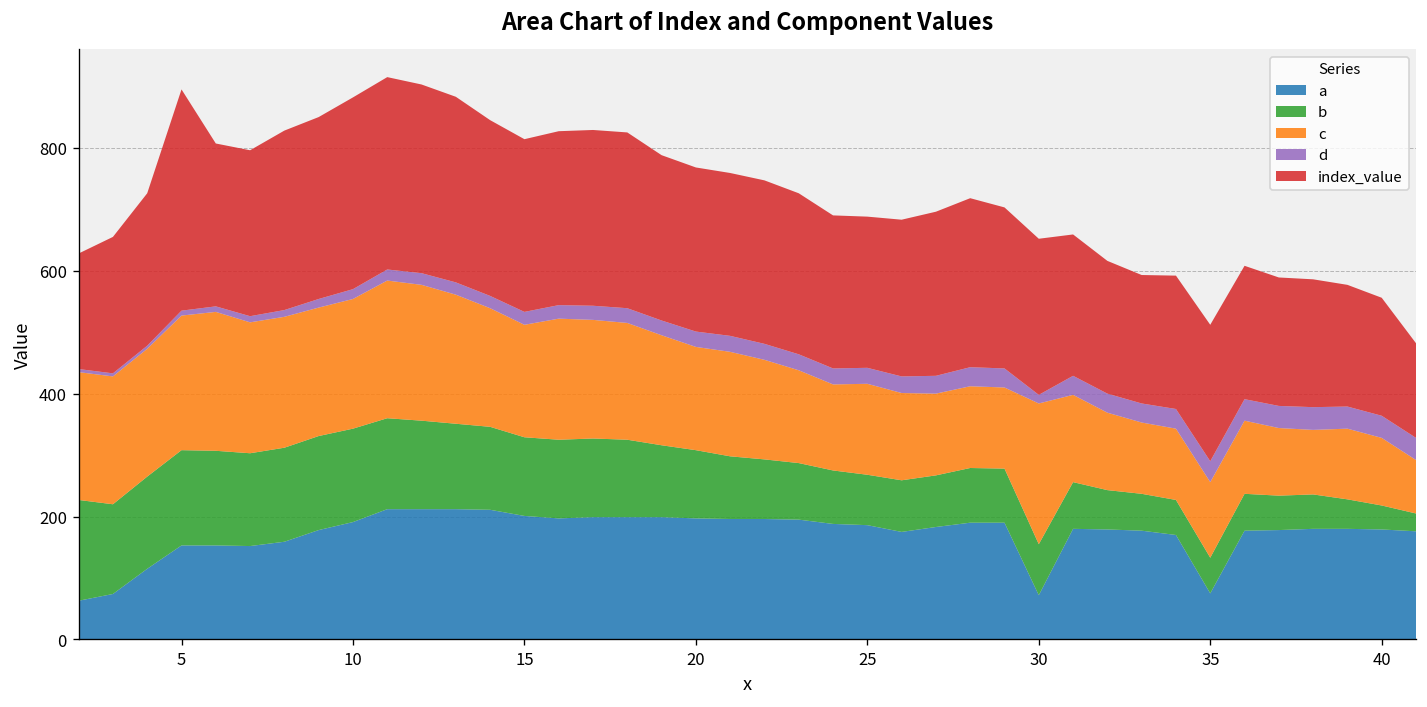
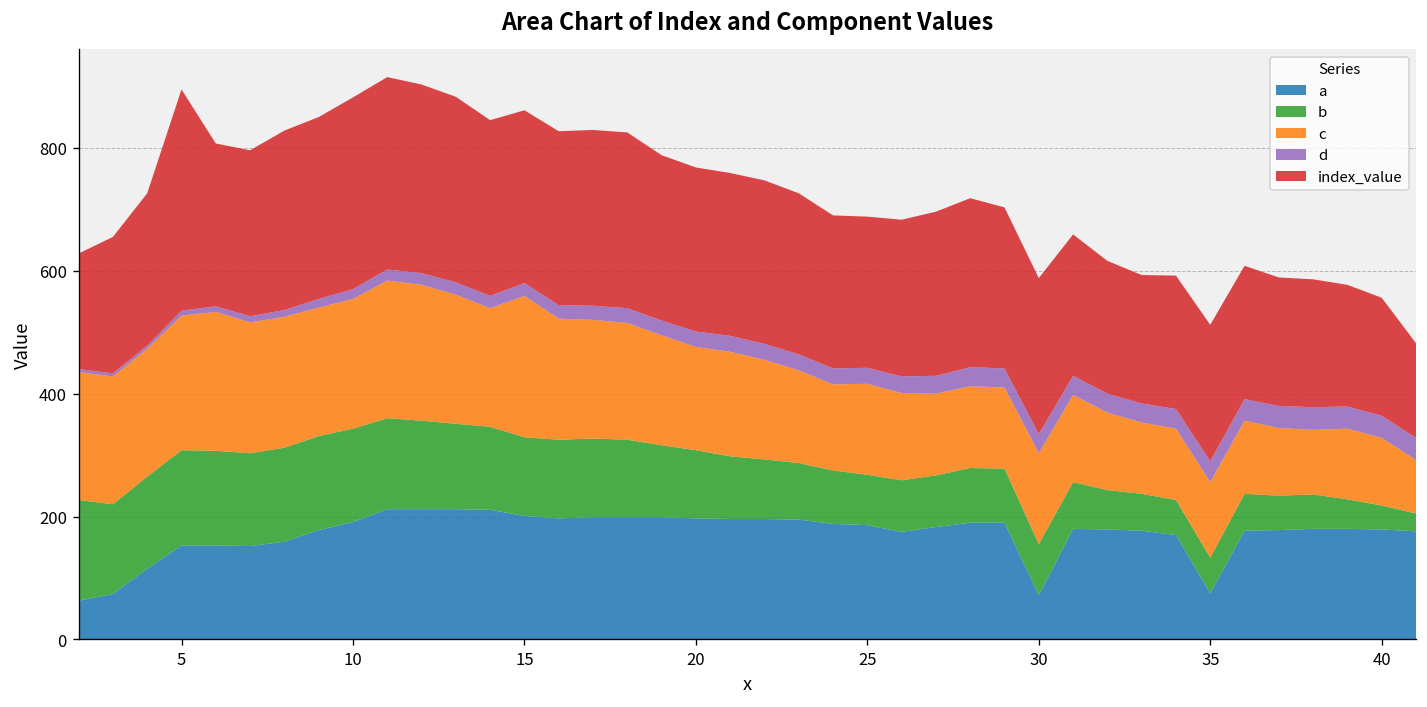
  {
    "a": {
      "5": 150,
      "10": 190,
      "15": 200,
      "20": 200,
      "25": 190,
      "30": 70,
      "35": 80,
      "40": 180
    },
    "b": {
      "5": 160,
      "10": 150,
      "15": 130,
      "20": 110,
      "25": 80,
      "30": 80,
      "35": 60,
      "40": 40
    },
    "c": {
      "5": 220,
      "10": 210,
-     "15": 180,
+     "15": 230,
      "20": 170,
      "25": 150,
-     "30": 230,
+     "30": 150,
      "35": 120,
      "40": 110
    },
    "d": {
      "5": 10,
      "10": 20,
      "15": 20,
      "20": 30,
      "25": 30,
-     "30": 10,
+     "30": 30,
      "35": 30,
      "40": 40
    },
    "index_value": {
      "5": 360,
      "10": 310,
      "15": 280,
      "20": 270,
      "25": 250,
      "30": 250,
      "35": 220,
      "40": 190
    }
  }
